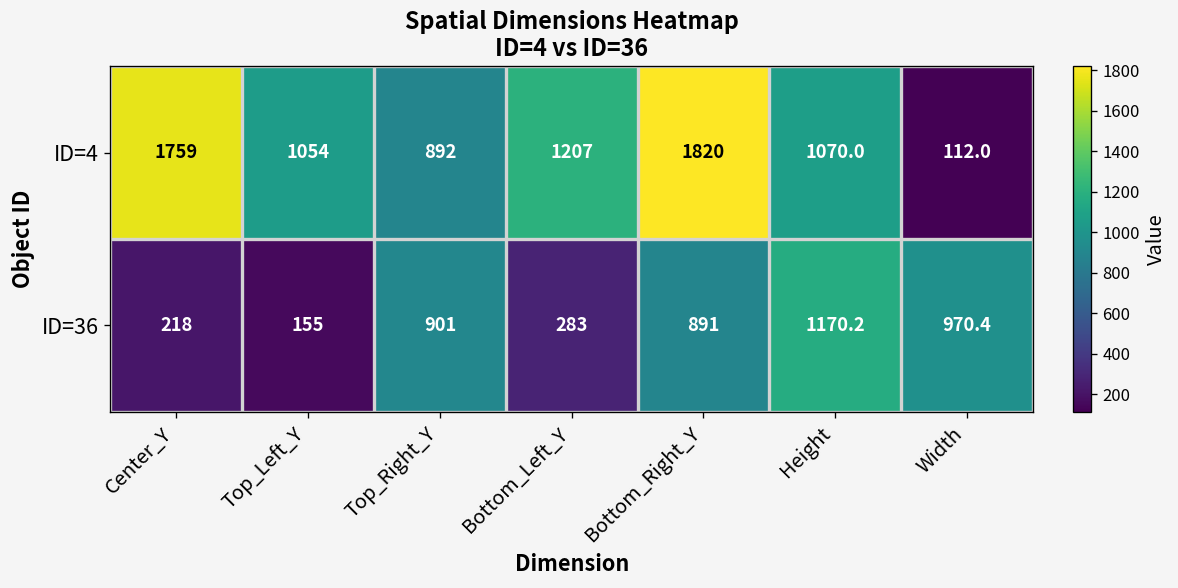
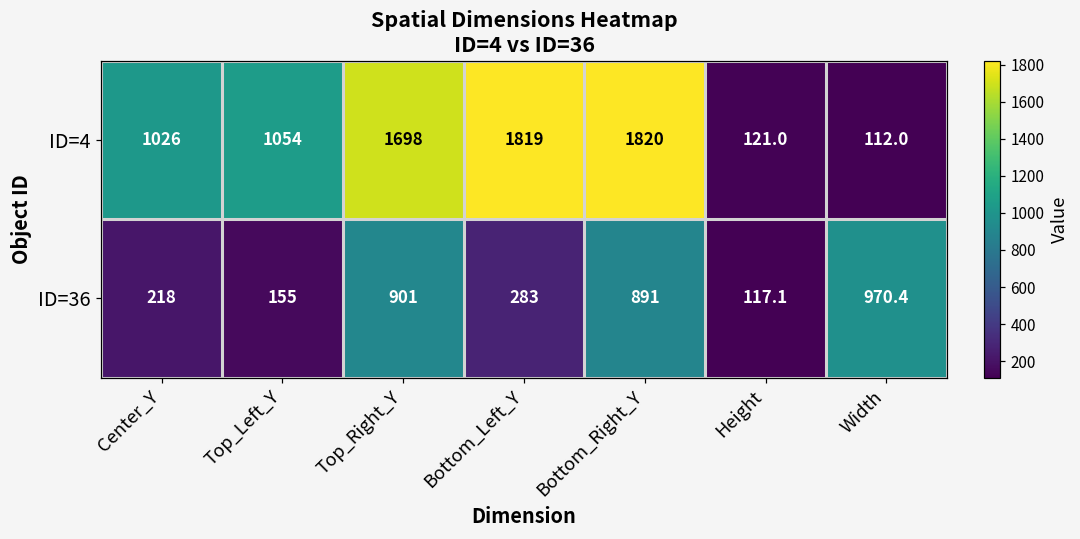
  {
    "ID=4": {
-     "Center_Y": 1759,
+     "Center_Y": 1026,
      "Top_Left_Y": 1054,
-     "Top_Right_Y": 892,
-     "Bottom_Left_Y": 1207,
+     "Top_Right_Y": 1698,
+     "Bottom_Left_Y": 1819,
      "Bottom_Right_Y": 1820,
-     "Height": 1070.0,
+     "Height": 121.0,
      "Width": 112.0
    },
    "ID=36": {
      "Center_Y": 218,
      "Top_Left_Y": 155,
      "Top_Right_Y": 901,
      "Bottom_Left_Y": 283,
      "Bottom_Right_Y": 891,
-     "Height": 1170.2,
+     "Height": 117.1,
      "Width": 970.4
    }
  }
